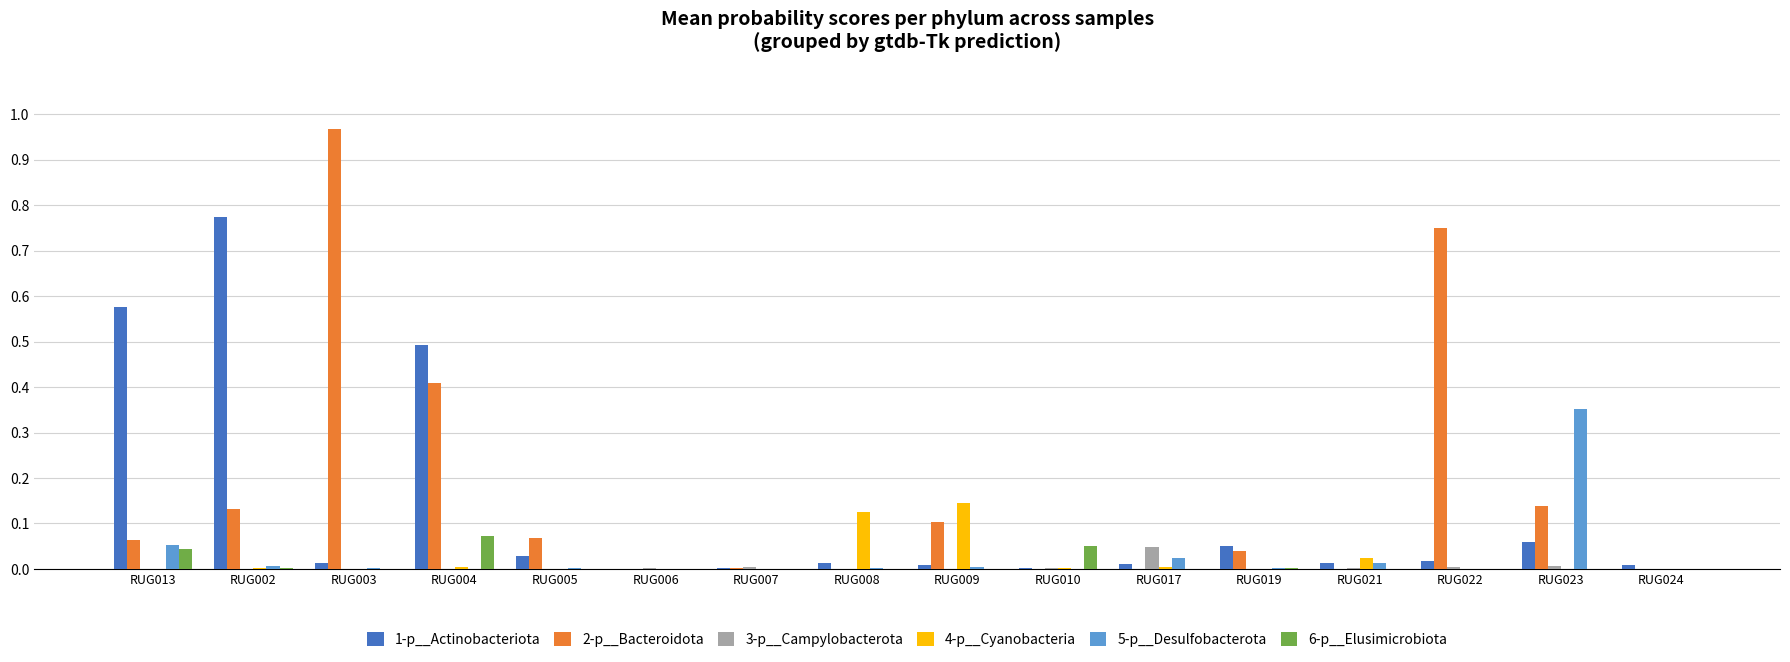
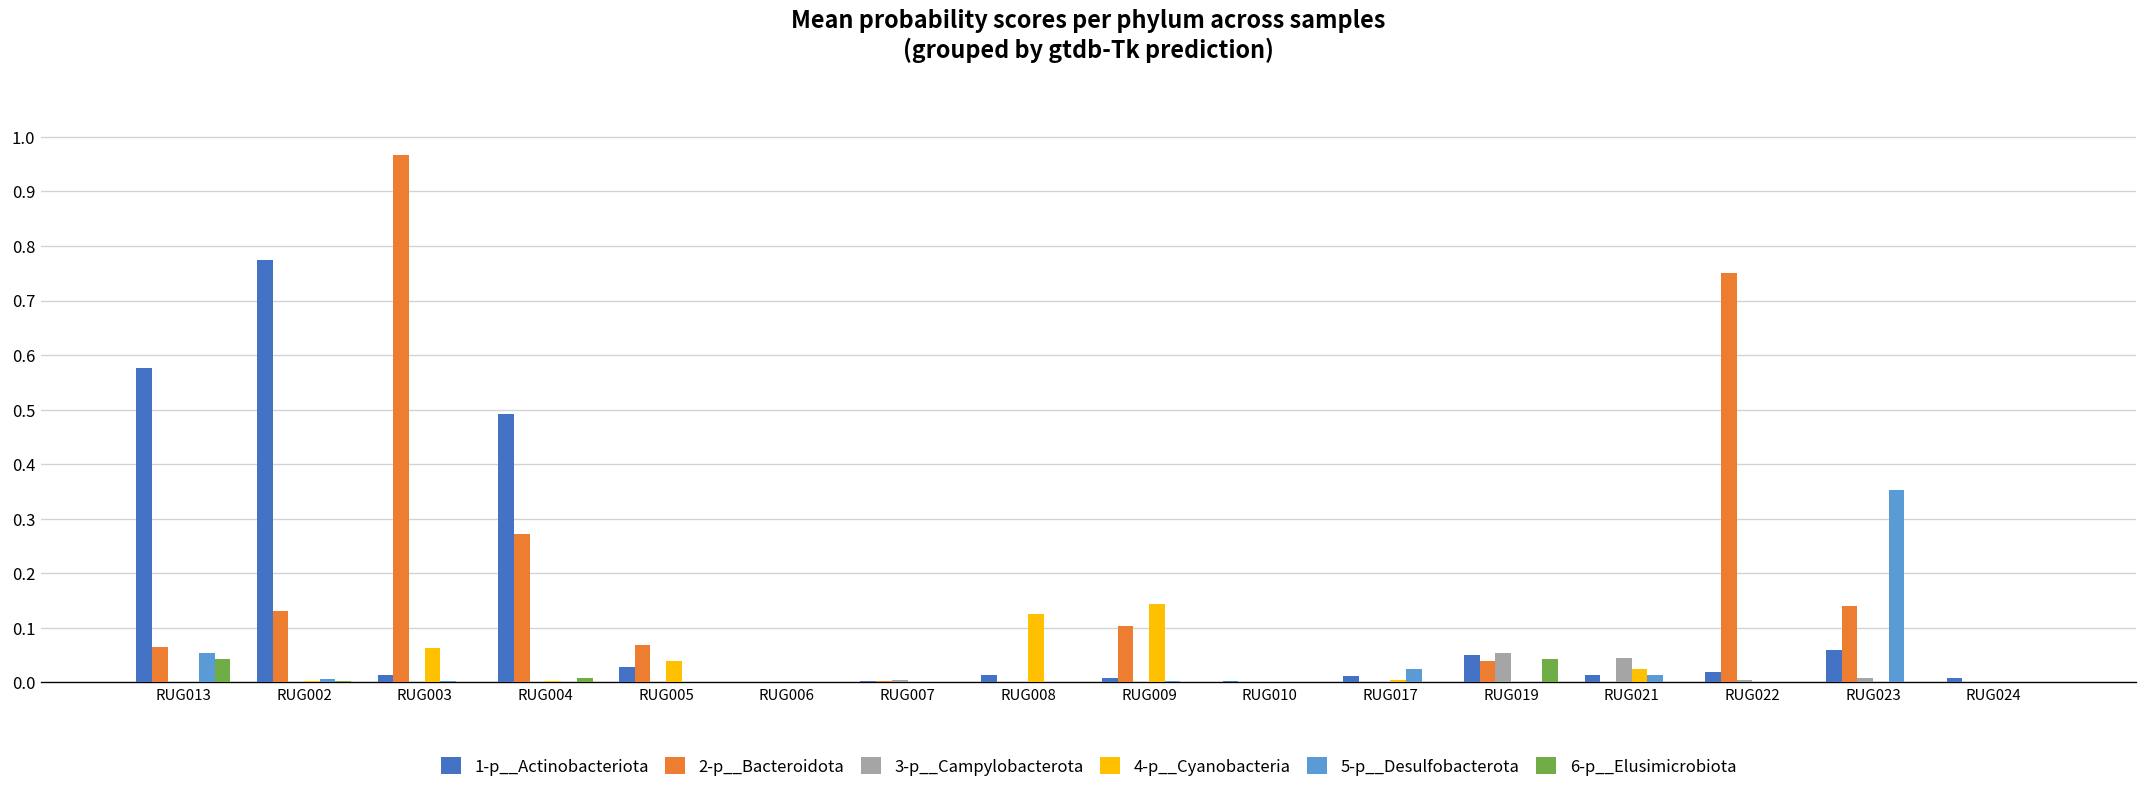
  {
    "2-p__Bacteroidota": {
      "RUG013": 0.06,
      "RUG002": 0.13,
      "RUG003": 0.97,
-     "RUG004": 0.41,
+     "RUG004": 0.27,
      "RUG005": 0.07,
      "RUG009": 0.10,
      "RUG019": 0.04,
      "RUG022": 0.75,
      "RUG023": 0.14
    },
    "3-p__Campylobacterota": {
-     "RUG017": 0.05,
-     "RUG019": 0.00,
-     "RUG021": 0.00,
+     "RUG017": 0.00,
+     "RUG019": 0.05,
+     "RUG021": 0.04,
      "RUG023": 0.01
    },
    "4-p__Cyanobacteria": {
-     "RUG003": 0.00,
-     "RUG005": 0.00,
+     "RUG003": 0.06,
+     "RUG005": 0.04,
      "RUG008": 0.13,
      "RUG009": 0.14,
      "RUG021": 0.02
    },
    "6-p__Elusimicrobiota": {
      "RUG013": 0.04,
-     "RUG004": 0.07,
-     "RUG010": 0.05,
-     "RUG019": 0.00
+     "RUG004": 0.01,
+     "RUG010": 0.00,
+     "RUG019": 0.04
    }
  }
